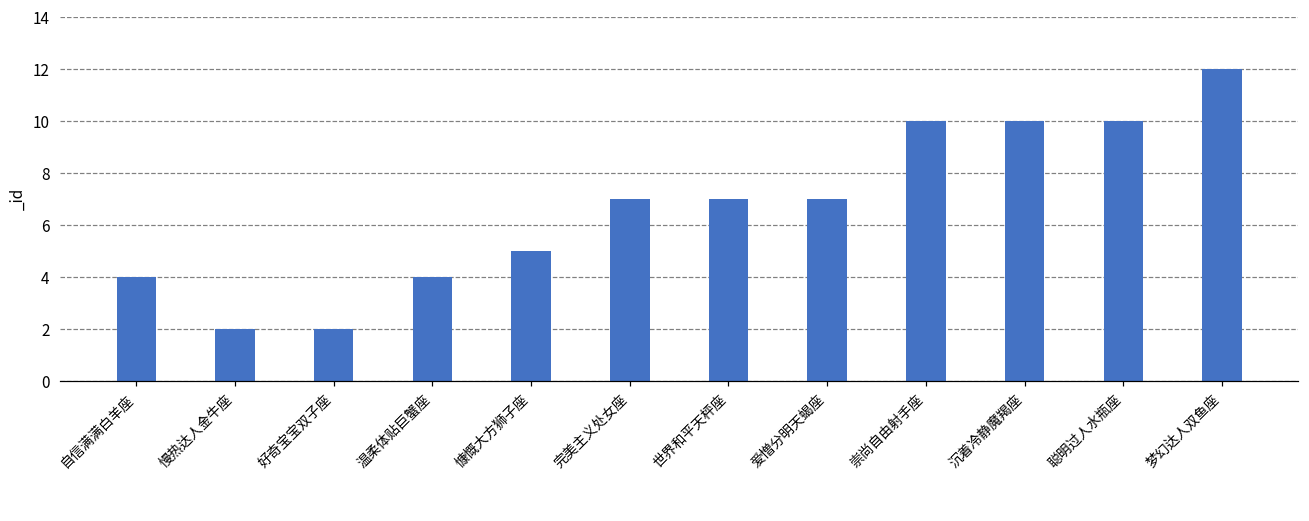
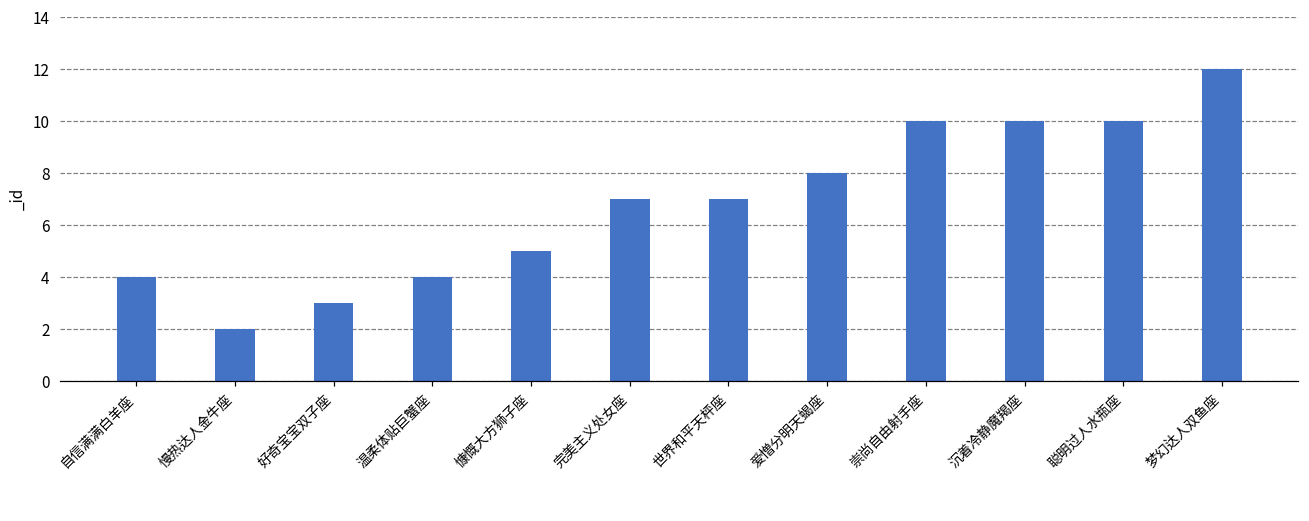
  {
    "自信满满白羊座": 4,
    "慢热达人金牛座": 2,
-   "好奇宝宝双子座": 2,
+   "好奇宝宝双子座": 3,
    "温柔体贴巨蟹座": 4,
    "慷慨大方狮子座": 5,
    "完美主义处女座": 7,
    "世界和平天枰座": 7,
-   "爱憎分明天蝎座": 7,
+   "爱憎分明天蝎座": 8,
    "崇尚自由射手座": 10,
    "沉着冷静魔羯座": 10,
    "聪明过人水瓶座": 10,
    "梦幻达人双鱼座": 12
  }
